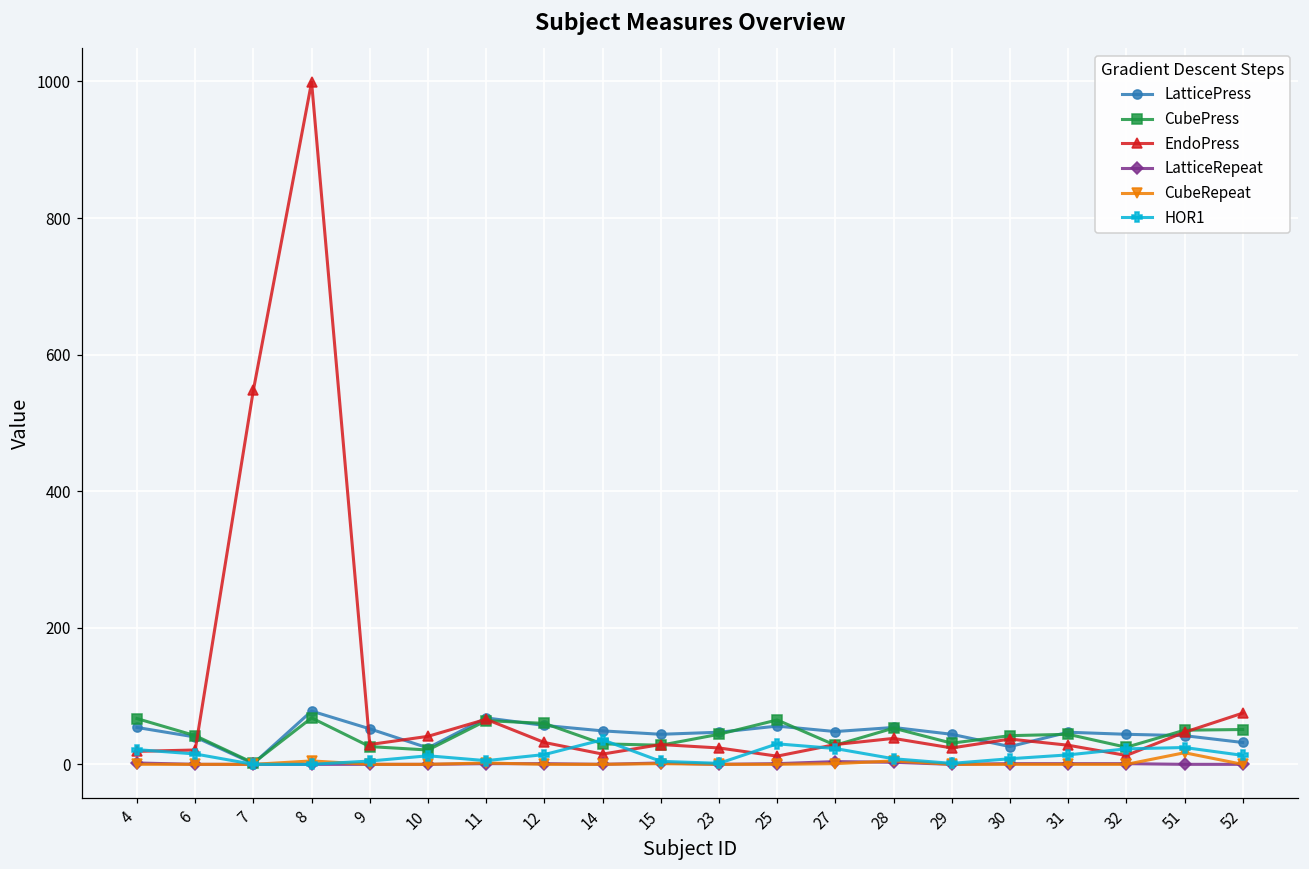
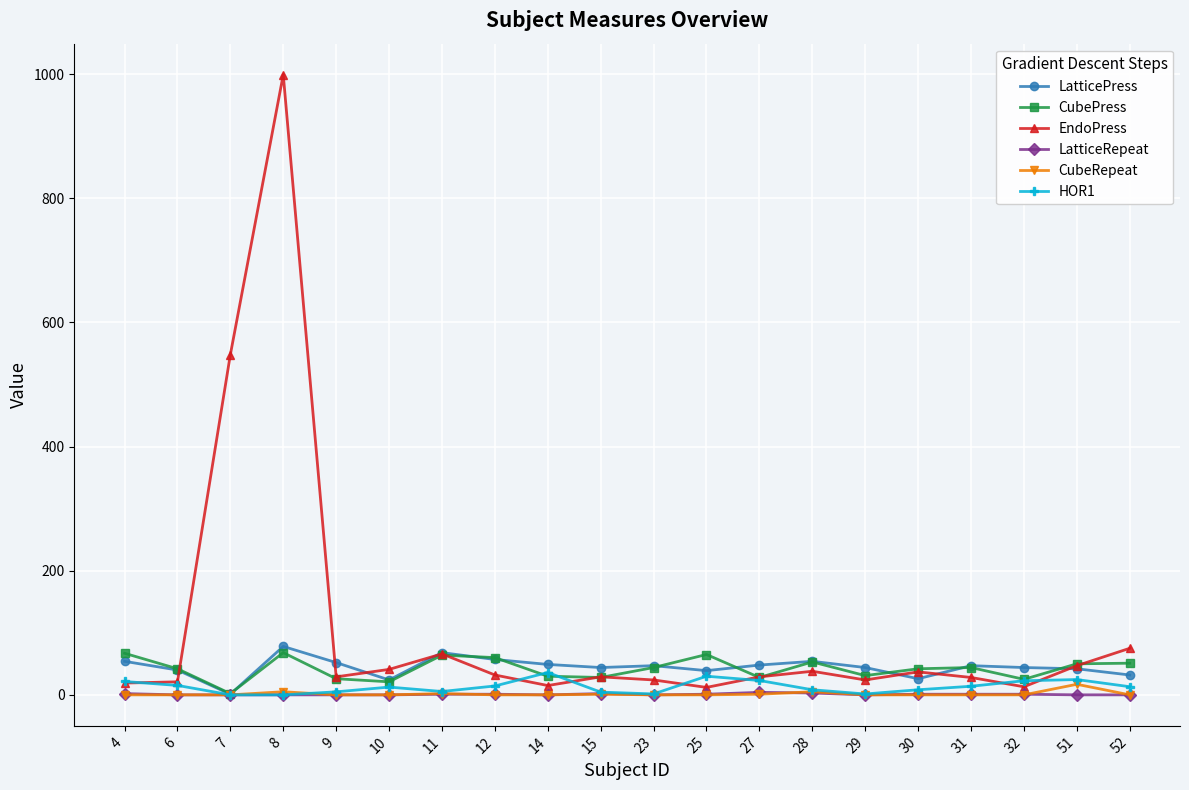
  {
    "LatticePress": {
      "4": 50,
      "8": 80,
      "9": 50,
      "14": 50,
      "15": 40,
-     "25": 60,
+     "25": 40,
      "27": 50,
      "29": 40,
      "30": 30,
      "32": 40,
      "51": 40,
      "52": 30
    },
    "CubePress": {
      "4": 70,
      "8": 70,
      "14": 30,
      "25": 70,
      "29": 30,
      "30": 40,
      "52": 50
    },
    "EndoPress": {
      "6": 20,
      "7": 550,
      "8": 1000,
      "10": 40,
      "12": 30,
      "14": 20,
      "23": 20,
      "25": 10,
      "28": 40,
      "29": 20,
      "30": 40,
      "31": 30,
      "32": 10,
      "52": 80
    },
    "LatticeRepeat": {
      "51": 0
    },
    "CubeRepeat": {
      "8": 10,
      "51": 20
    },
    "HOR1": {
      "6": 20,
      "9": 0,
      "10": 10,
      "12": 10,
      "14": 40,
      "25": 30,
      "27": 20,
      "30": 10,
      "31": 10,
      "51": 20,
      "52": 10
    }
  }
